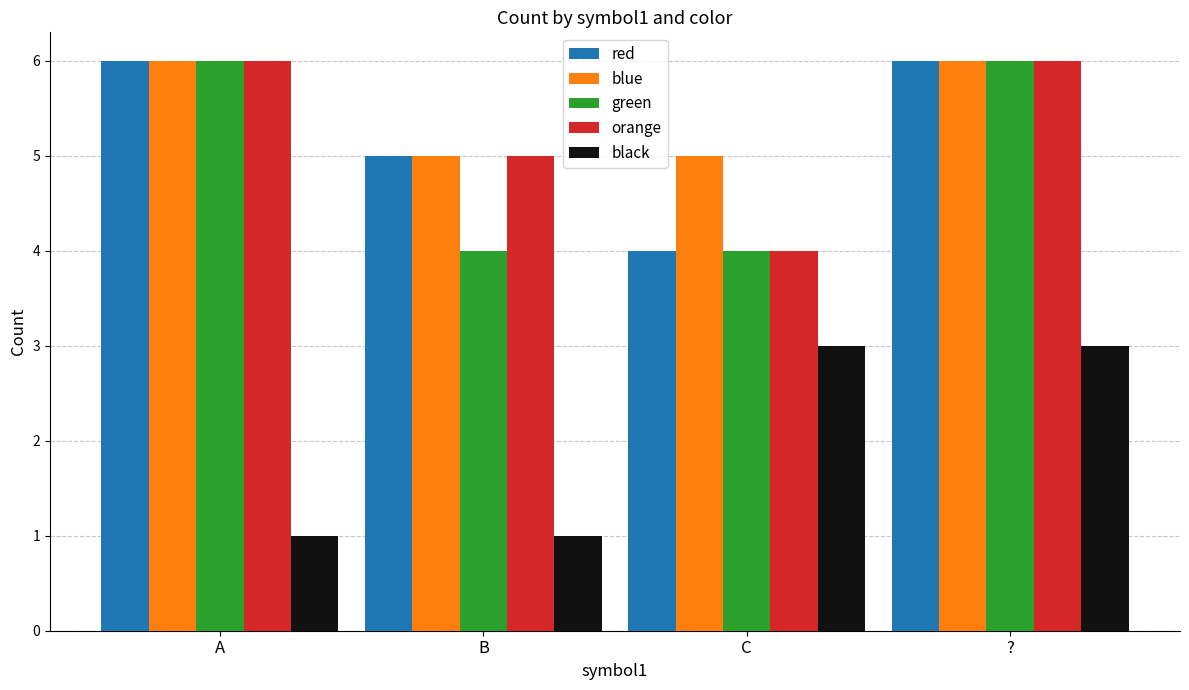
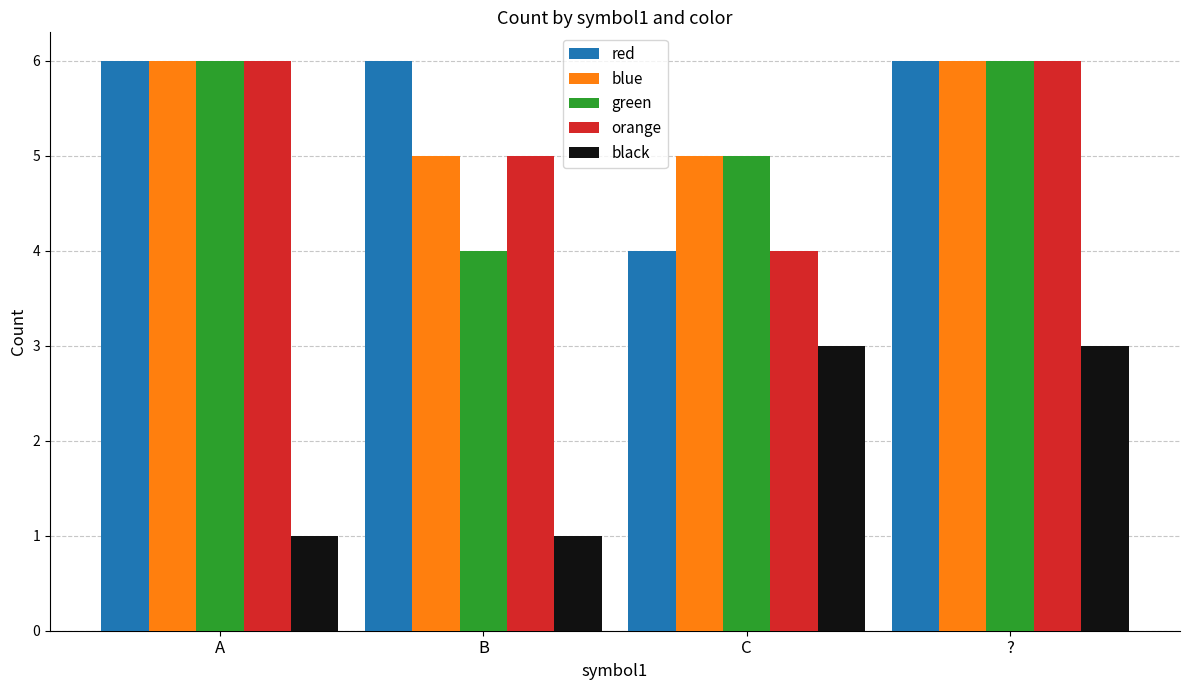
  {
    "red": {
      "A": 6,
-     "B": 5,
+     "B": 6,
      "C": 4,
      "?": 6
    },
    "blue": {
      "A": 6,
      "B": 5,
      "C": 5,
      "?": 6
    },
    "green": {
      "A": 6,
      "B": 4,
-     "C": 4,
+     "C": 5,
      "?": 6
    },
    "orange": {
      "A": 6,
      "B": 5,
      "C": 4,
      "?": 6
    },
    "black": {
      "A": 1,
      "B": 1,
      "C": 3,
      "?": 3
    }
  }
